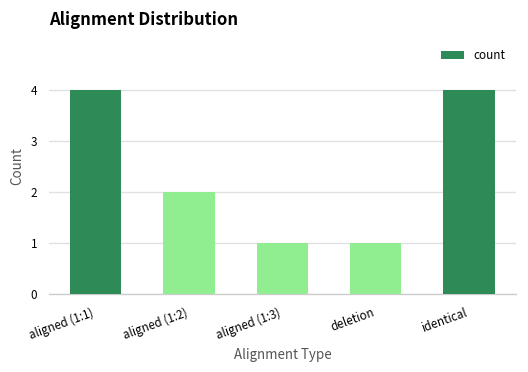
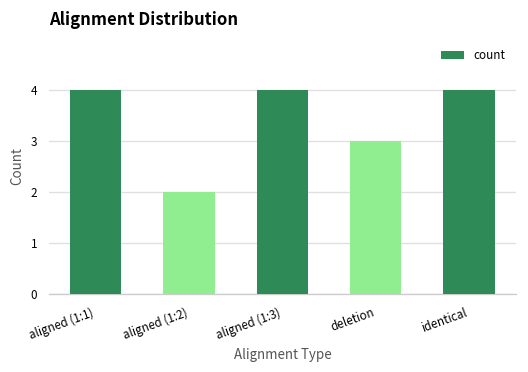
  {
    "aligned (1:1)": 4,
    "aligned (1:2)": 2,
-   "aligned (1:3)": 1,
-   "deletion": 1,
+   "aligned (1:3)": 4,
+   "deletion": 3,
    "identical": 4
  }
